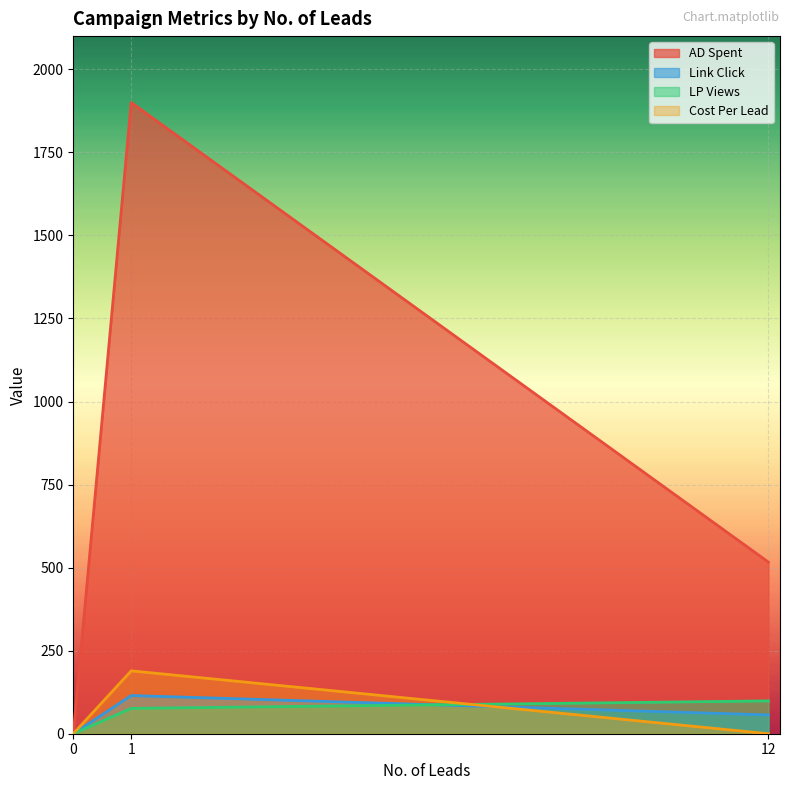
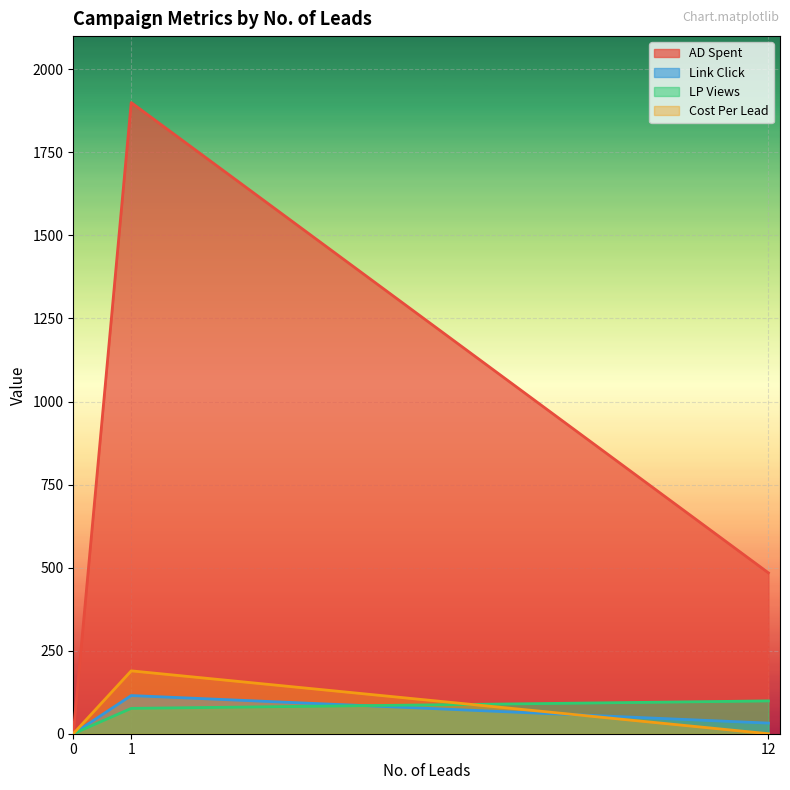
  {
    "AD Spent": {
      "1": 1900,
-     "12": 520
+     "12": 480
    },
    "Link Click": {
      "1": 110,
-     "12": 60
+     "12": 30
    },
    "LP Views": {
      "1": 80,
      "12": 100
    },
    "Cost Per Lead": {
      "1": 190,
      "12": 0
    }
  }
